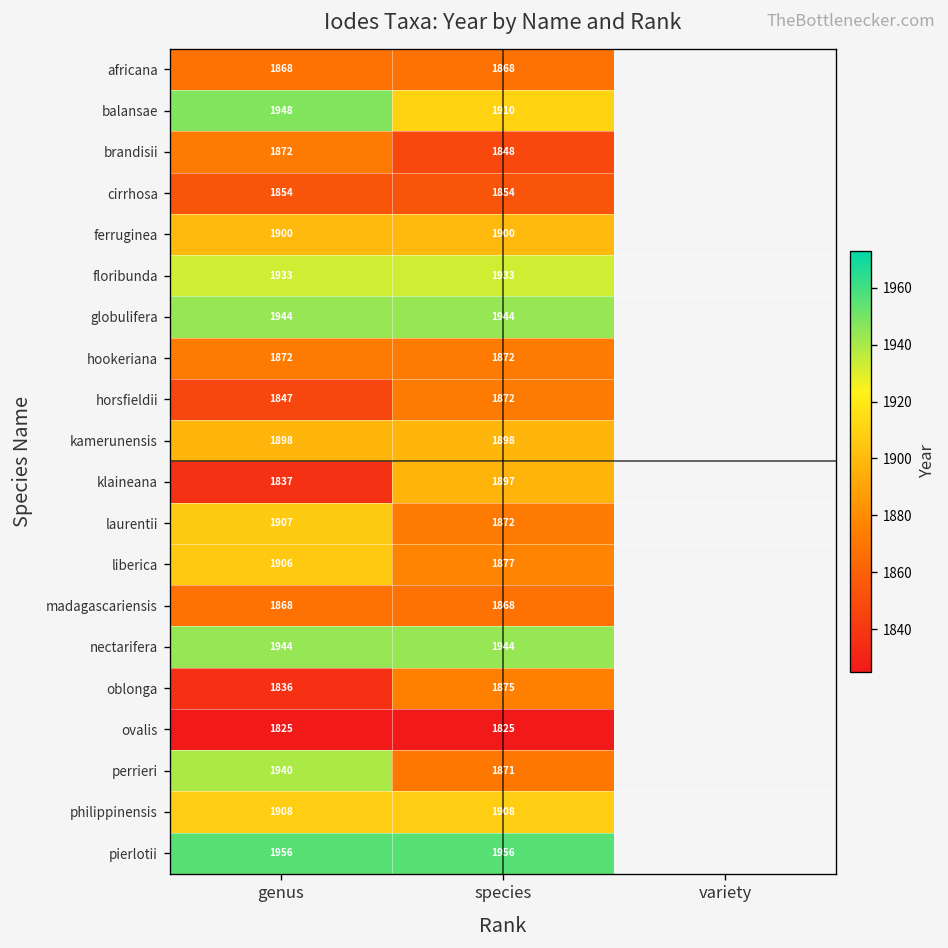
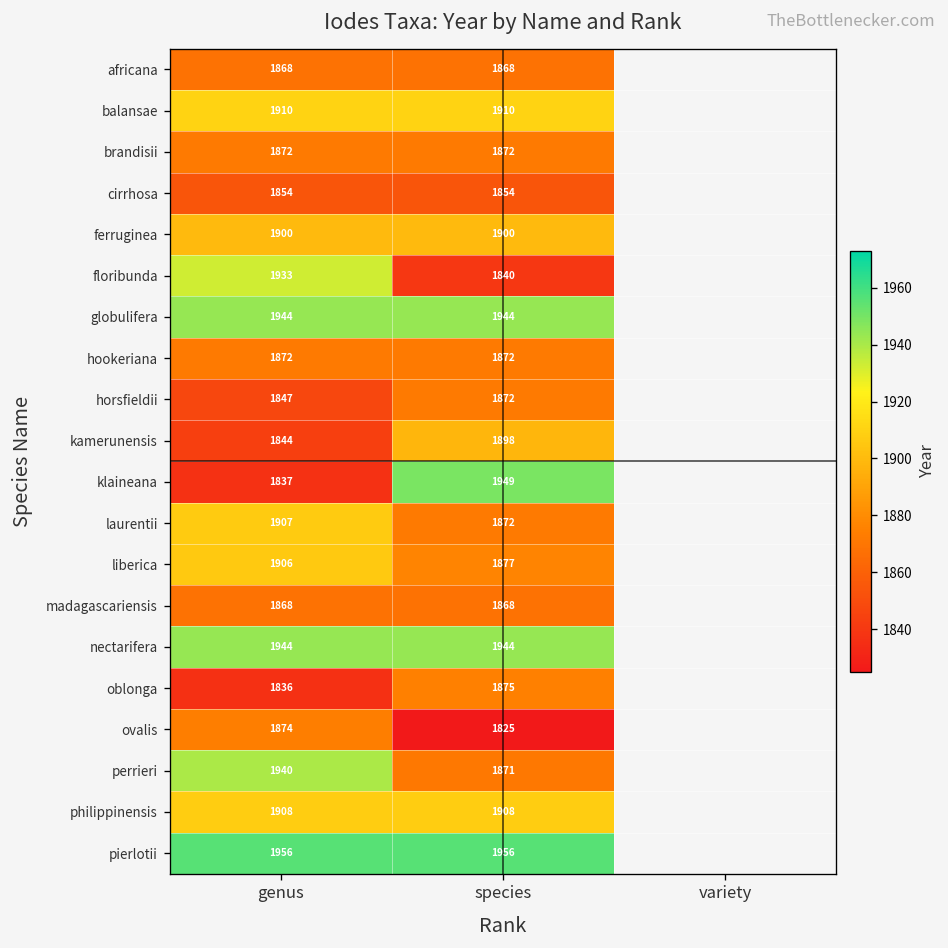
  {
    "africana": {
      "genus": 1868,
      "species": 1868
    },
    "balansae": {
-     "genus": 1948,
+     "genus": 1910,
      "species": 1910
    },
    "brandisii": {
      "genus": 1872,
-     "species": 1848
+     "species": 1872
    },
    "cirrhosa": {
      "genus": 1854,
      "species": 1854
    },
    "ferruginea": {
      "genus": 1900,
      "species": 1900
    },
    "floribunda": {
      "genus": 1933,
-     "species": 1933
+     "species": 1840
    },
    "globulifera": {
      "genus": 1944,
      "species": 1944
    },
    "hookeriana": {
      "genus": 1872,
      "species": 1872
    },
    "horsfieldii": {
      "genus": 1847,
      "species": 1872
    },
    "kamerunensis": {
-     "genus": 1898,
+     "genus": 1844,
      "species": 1898
    },
    "klaineana": {
      "genus": 1837,
-     "species": 1897
+     "species": 1949
    },
    "laurentii": {
      "genus": 1907,
      "species": 1872
    },
    "liberica": {
      "genus": 1906,
      "species": 1877
    },
    "madagascariensis": {
      "genus": 1868,
      "species": 1868
    },
    "nectarifera": {
      "genus": 1944,
      "species": 1944
    },
    "oblonga": {
      "genus": 1836,
      "species": 1875
    },
    "ovalis": {
-     "genus": 1825,
+     "genus": 1874,
      "species": 1825
    },
    "perrieri": {
      "genus": 1940,
      "species": 1871
    },
    "philippinensis": {
      "genus": 1908,
      "species": 1908
    },
    "pierlotii": {
      "genus": 1956,
      "species": 1956
    }
  }
